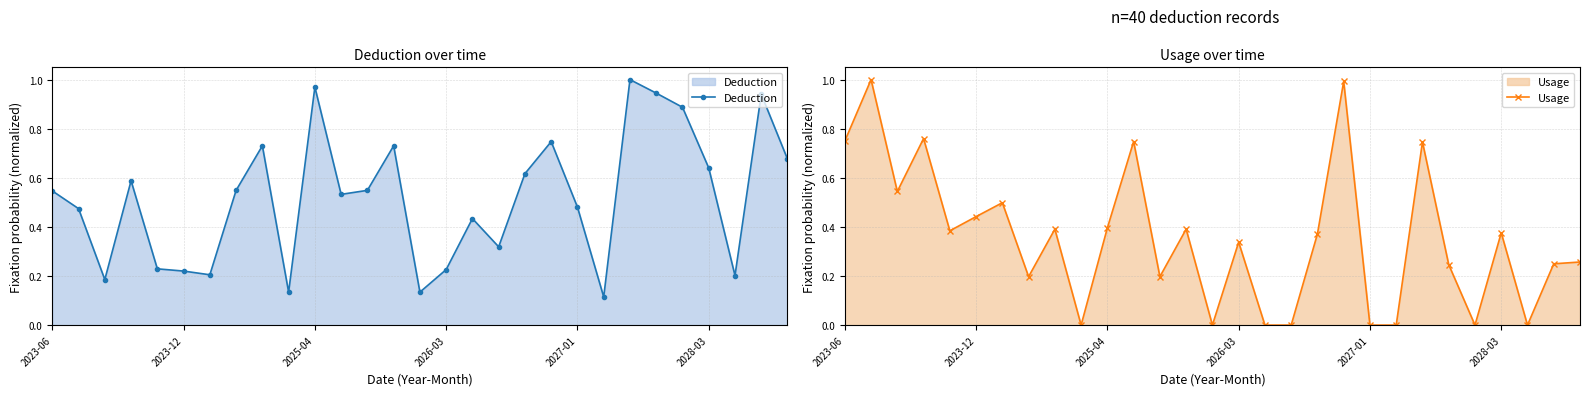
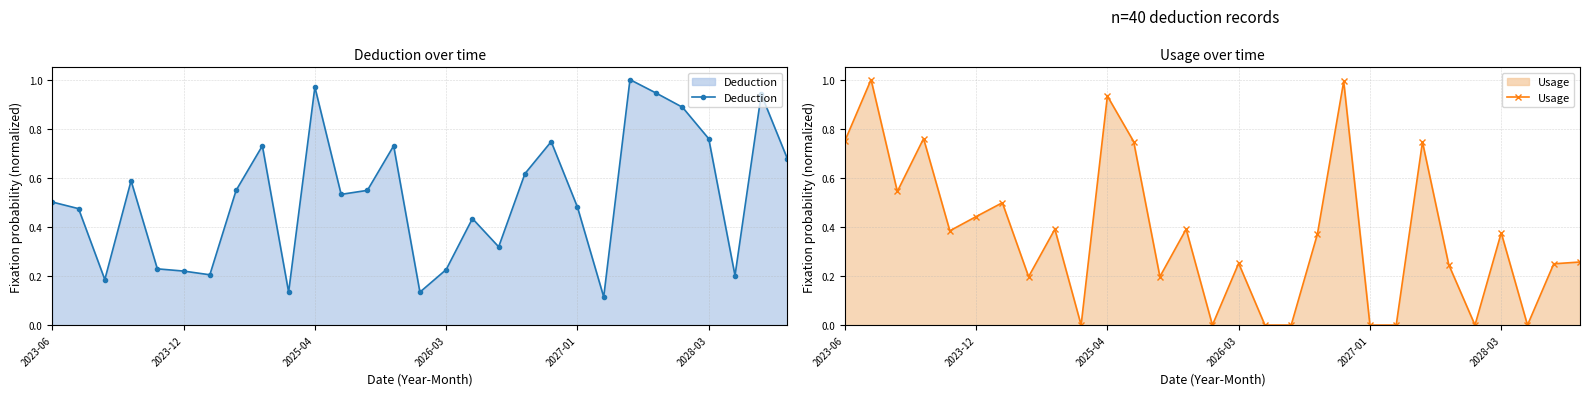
  {
    "Deduction over time": {
-     "2023-06": 0.55,
+     "2023-06": 0.50,
      "2023-12": 0.22,
      "2025-04": 0.97,
      "2026-03": 0.23,
      "2027-01": 0.48,
-     "2028-03": 0.64
+     "2028-03": 0.76
    },
    "Usage over time": {
      "2023-06": 0.75,
      "2023-12": 0.44,
-     "2025-04": 0.40,
-     "2026-03": 0.34,
+     "2025-04": 0.93,
+     "2026-03": 0.25,
      "2027-01": 0.00,
      "2028-03": 0.38
    }
  }
